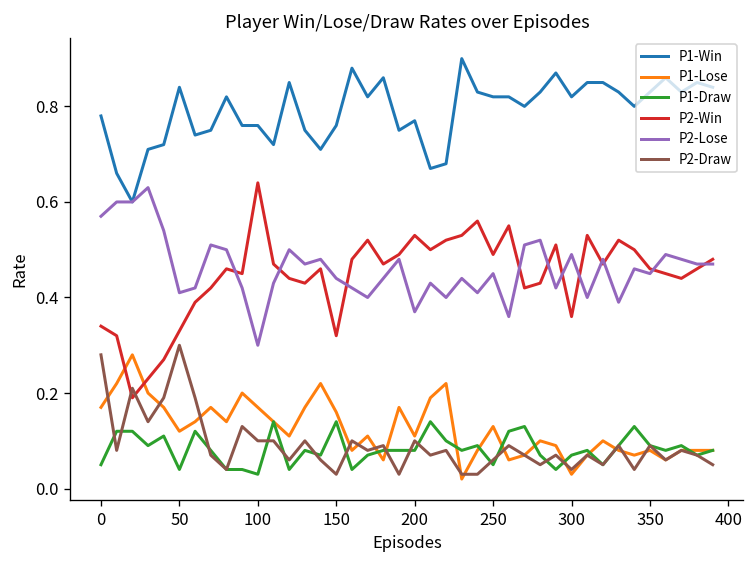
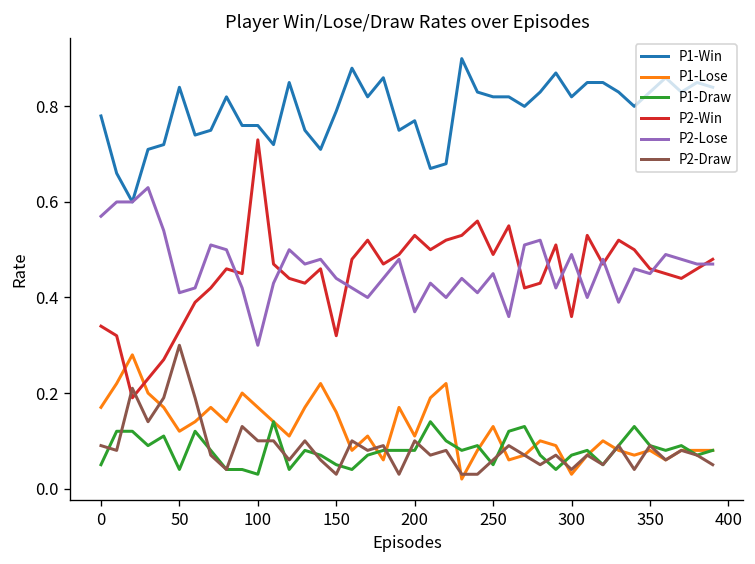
  {
    "P1-Win": {
      "0": 0.78,
      "50": 0.84,
      "100": 0.76,
-     "150": 0.76,
+     "150": 0.79,
      "200": 0.77,
      "250": 0.82,
      "300": 0.82
    },
    "P1-Lose": {
      "0": 0.17,
      "50": 0.12,
      "100": 0.17,
      "150": 0.16,
      "200": 0.11,
      "250": 0.13,
      "300": 0.03,
      "350": 0.08
    },
    "P1-Draw": {
      "0": 0.05,
      "50": 0.04,
      "100": 0.03,
-     "150": 0.14,
+     "150": 0.05,
      "200": 0.08,
      "250": 0.05,
      "300": 0.07
    },
    "P2-Win": {
      "0": 0.34,
      "50": 0.33,
-     "100": 0.64,
+     "100": 0.73,
      "150": 0.32,
      "200": 0.53,
      "250": 0.49,
      "300": 0.36,
      "350": 0.46
    },
    "P2-Lose": {
      "0": 0.57,
      "50": 0.41,
      "100": 0.30,
      "150": 0.44,
      "200": 0.37,
      "250": 0.45,
      "300": 0.49,
      "350": 0.45
    },
    "P2-Draw": {
-     "0": 0.28,
+     "0": 0.09,
      "50": 0.30,
      "100": 0.10,
      "150": 0.03,
      "200": 0.10,
      "250": 0.06,
      "300": 0.04
    }
  }
